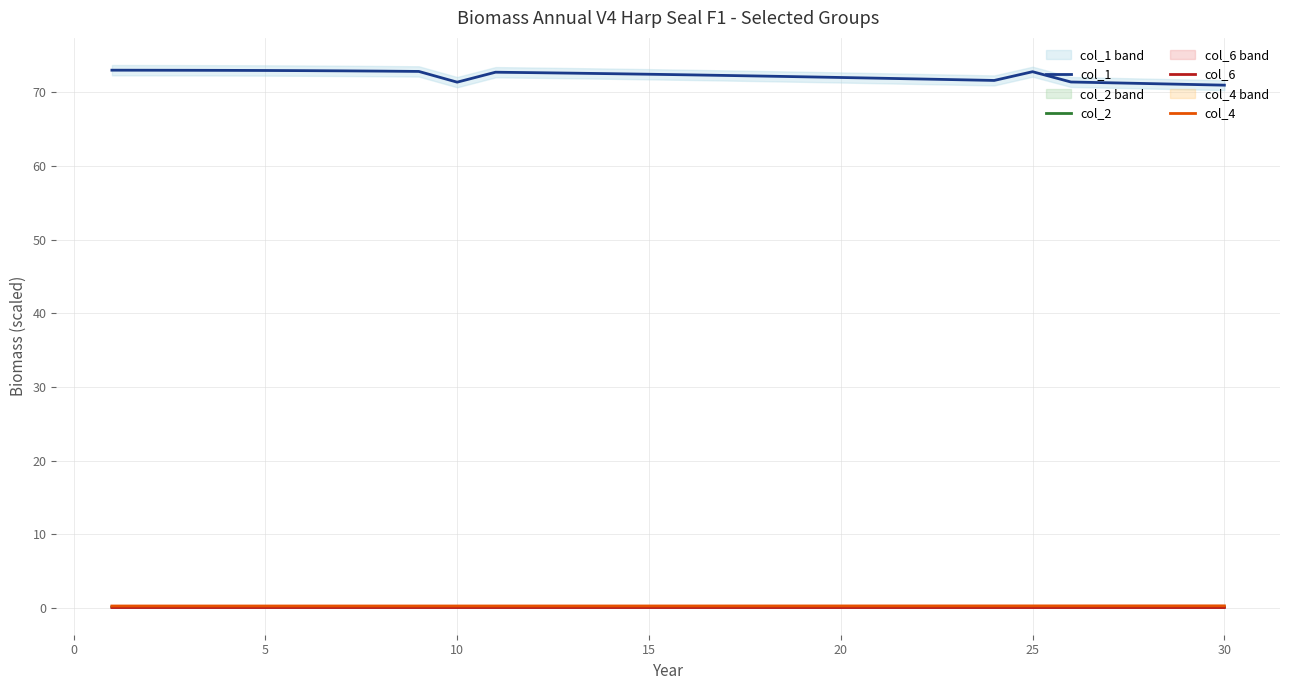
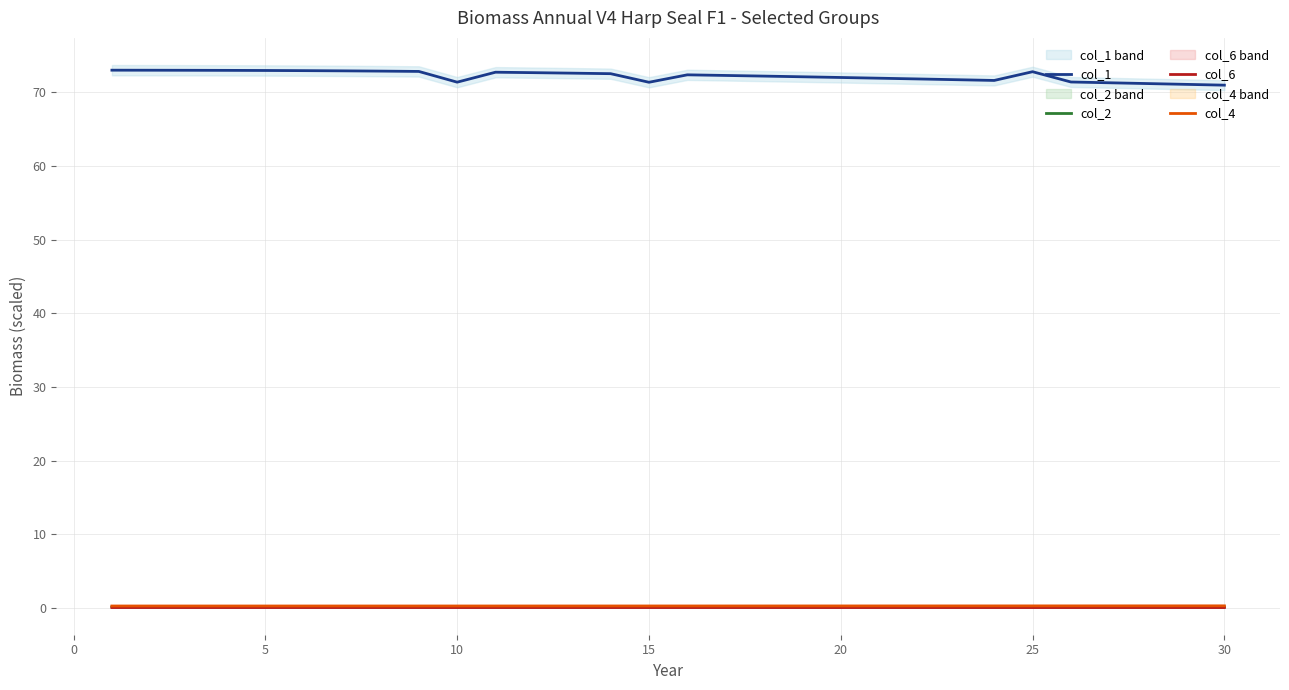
  {
    "col_1": {
      "5": 73,
      "10": 71,
-     "15": 72,
+     "15": 71,
      "20": 72,
      "25": 73,
      "30": 71
    }
  }
